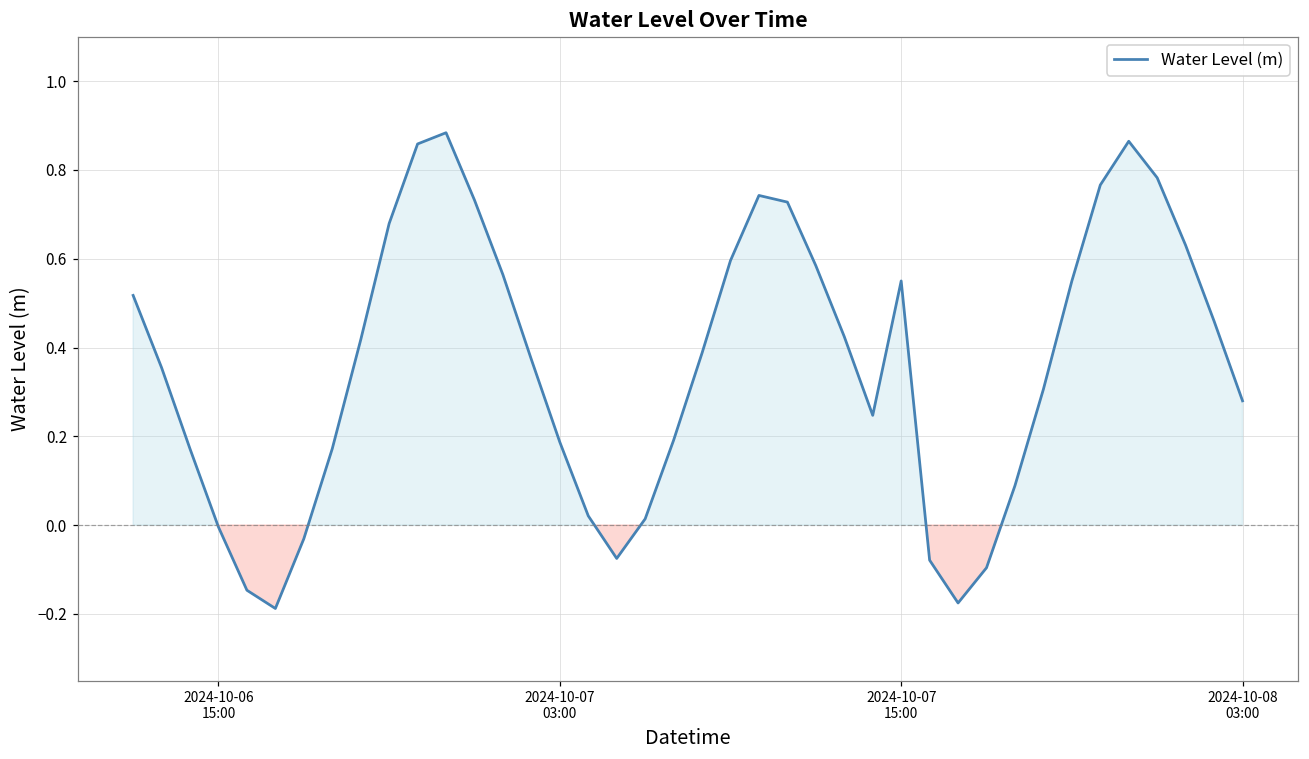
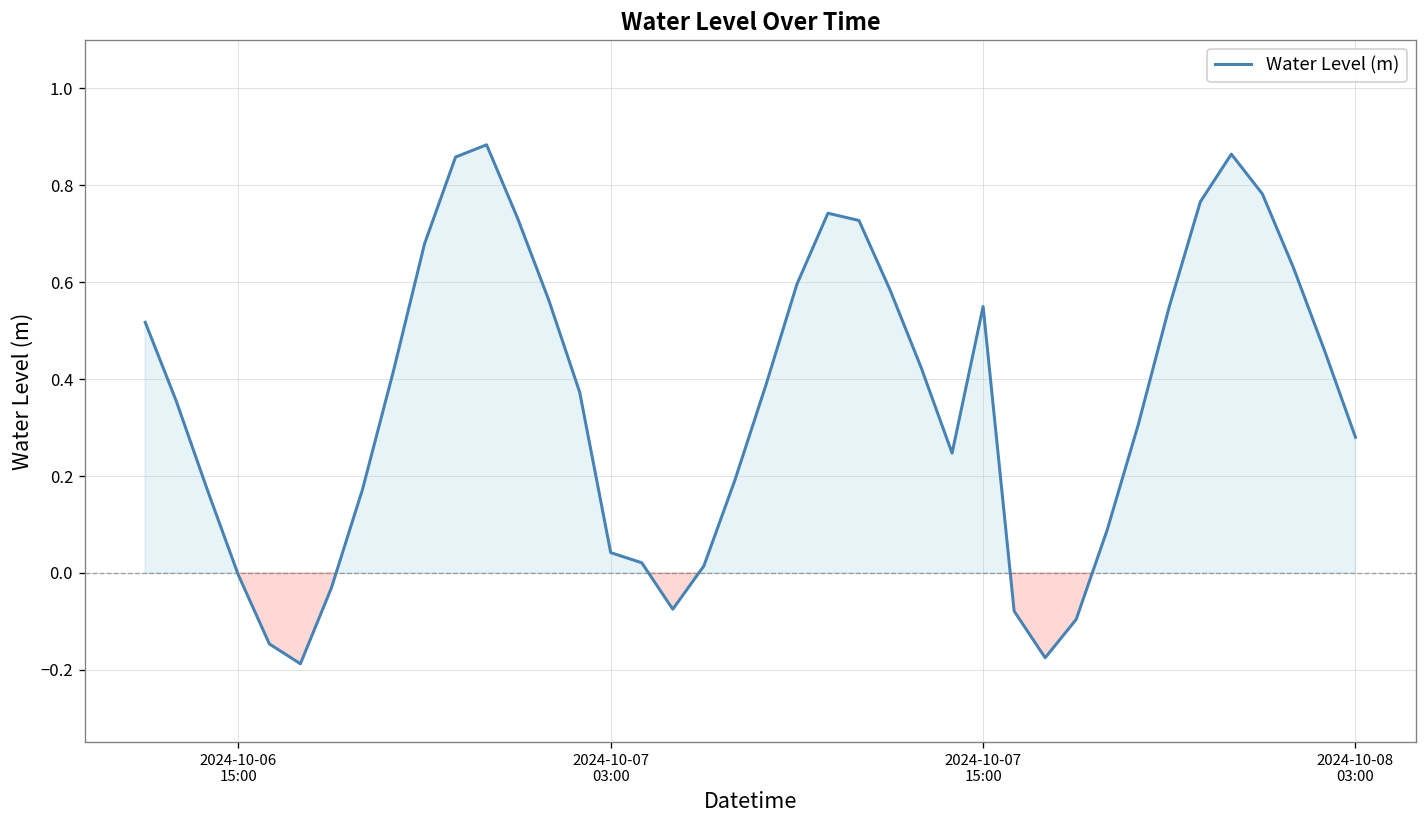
  {
    "2024-10-06 15:00": 0.00,
-   "2024-10-07 03:00": 0.19,
+   "2024-10-07 03:00": 0.04,
    "2024-10-07 15:00": 0.55,
    "2024-10-08 03:00": 0.28
  }
